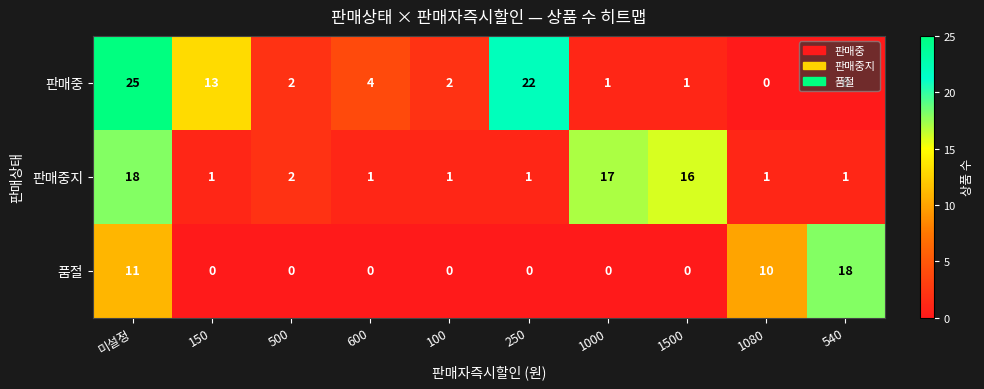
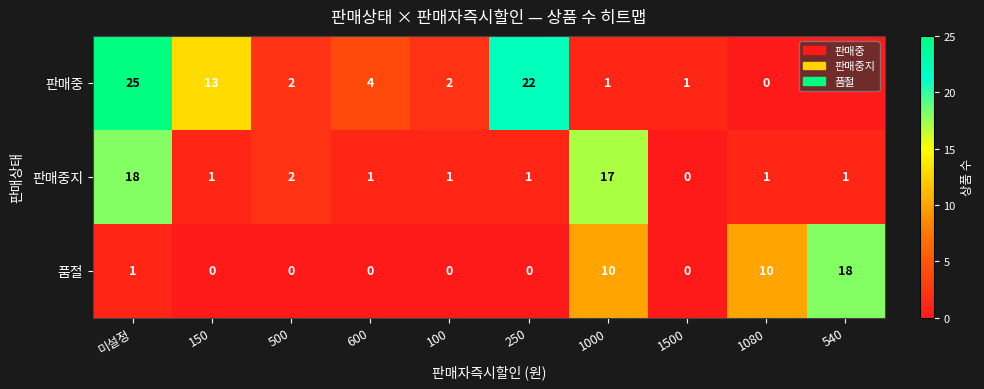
  {
    "판매중": {
      "미설정": 25,
      "150": 13,
      "500": 2,
      "600": 4,
      "100": 2,
      "250": 22,
      "1000": 1,
      "1500": 1,
      "1080": 0
    },
    "판매중지": {
      "미설정": 18,
      "150": 1,
      "500": 2,
      "600": 1,
      "100": 1,
      "250": 1,
      "1000": 17,
-     "1500": 16,
+     "1500": 0,
      "1080": 1,
      "540": 1
    },
    "품절": {
-     "미설정": 11,
+     "미설정": 1,
      "150": 0,
      "500": 0,
      "600": 0,
      "100": 0,
      "250": 0,
-     "1000": 0,
+     "1000": 10,
      "1500": 0,
      "1080": 10,
      "540": 18
    }
  }
